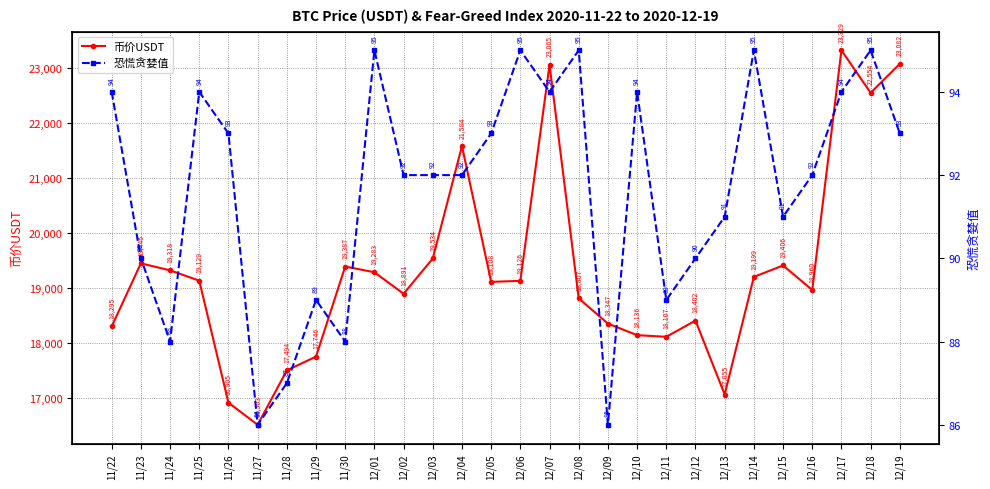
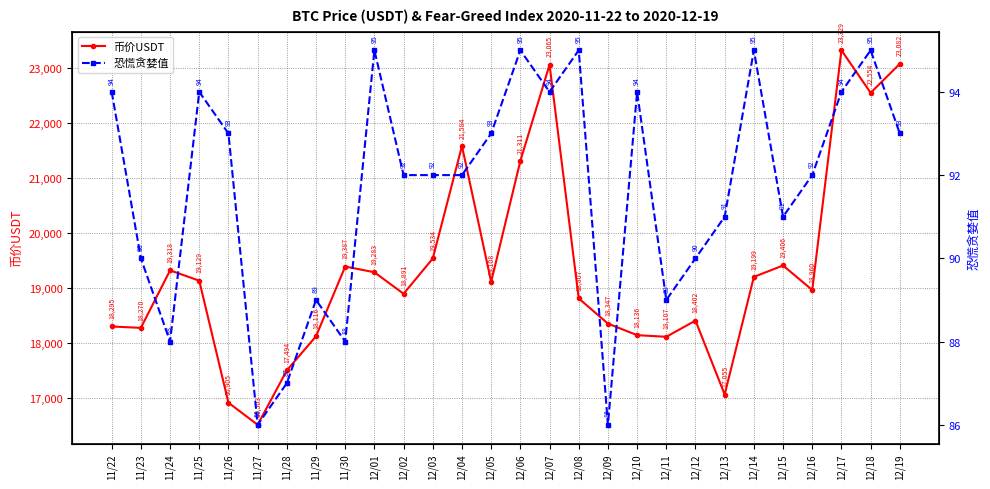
  {
    "币价USDT": {
      "11/22": "18,295",
-     "11/23": "19,446",
+     "11/23": "18,270",
      "11/24": "19,318",
      "11/25": "19,129",
      "11/26": "16,905",
      "11/28": "17,494",
-     "11/29": "17,746",
+     "11/29": "18,116",
      "11/30": "19,387",
      "12/01": "19,283",
      "12/02": "18,891",
      "12/03": "19,534",
      "12/04": "21,584",
      "12/05": "19,108",
-     "12/06": "19,126",
+     "12/06": "21,311",
      "12/07": "23,065",
      "12/08": "18,807",
      "12/09": "18,347",
      "12/10": "18,136",
      "12/11": "18,107",
      "12/12": "18,402",
      "12/13": "17,055",
      "12/14": "19,199",
      "12/15": "19,406",
      "12/16": "18,960",
      "12/17": "23,329",
      "12/18": "22,554",
      "12/19": "23,082"
    },
    "恐慌贪婪值": {
      "11/22": "94",
      "11/24": "88",
      "11/25": "94",
      "11/26": "93",
      "11/29": "89",
      "11/30": "88",
      "12/01": "95",
      "12/02": "92",
      "12/03": "92",
      "12/04": "92",
      "12/05": "93",
      "12/06": "95",
      "12/07": "94",
      "12/08": "95",
      "12/09": "86",
      "12/10": "94",
      "12/11": "89",
      "12/12": "90",
      "12/13": "91",
      "12/14": "95",
      "12/15": "91",
      "12/16": "92",
      "12/17": "94",
      "12/18": "95",
      "12/19": "93"
    }
  }
